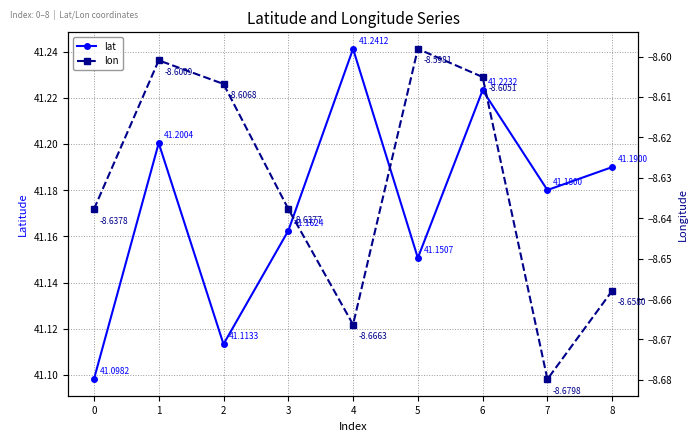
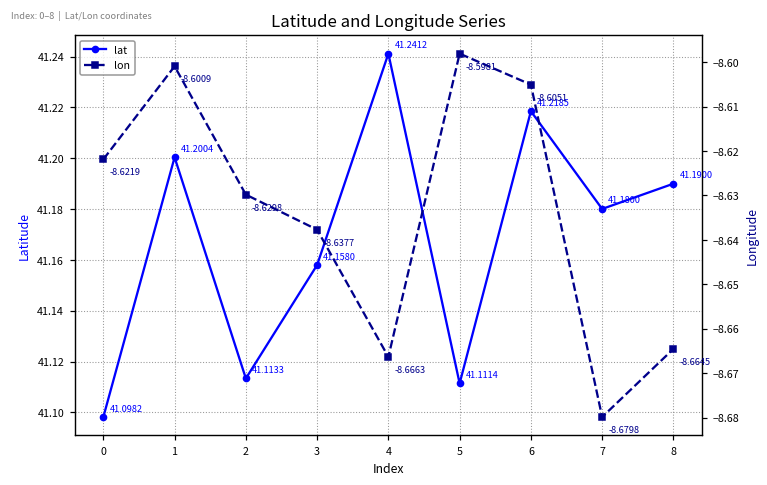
  {
    "lat": {
      "0": 41.0982,
      "1": 41.2004,
      "2": 41.1133,
-     "3": 41.1624,
+     "3": 41.1580,
      "4": 41.2412,
-     "5": 41.1507,
-     "6": 41.2232,
+     "5": 41.1114,
+     "6": 41.2185,
      "7": 41.1800,
      "8": 41.1900
    },
    "lon": {
-     "0": -8.6378,
+     "0": -8.6219,
      "1": -8.6009,
-     "2": -8.6068,
+     "2": -8.6298,
      "3": -8.6377,
      "4": -8.6663,
      "5": -8.5981,
      "7": -8.6798,
-     "8": -8.6580
+     "8": -8.6645
    }
  }
